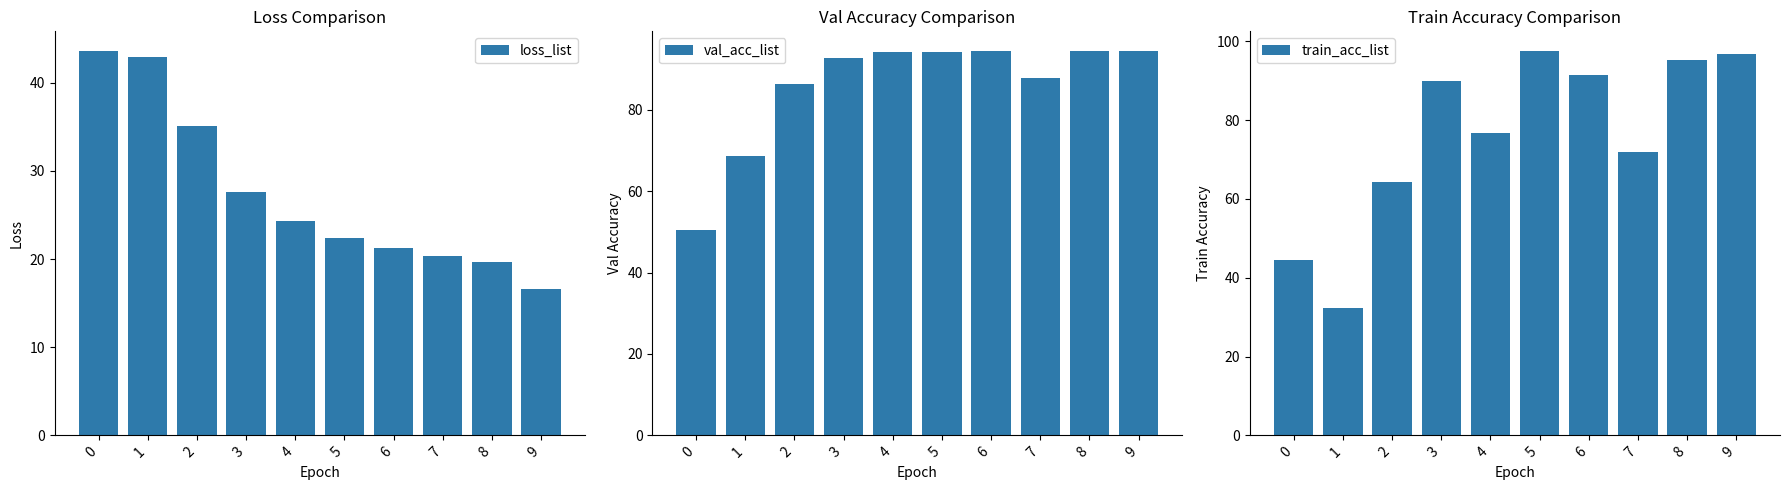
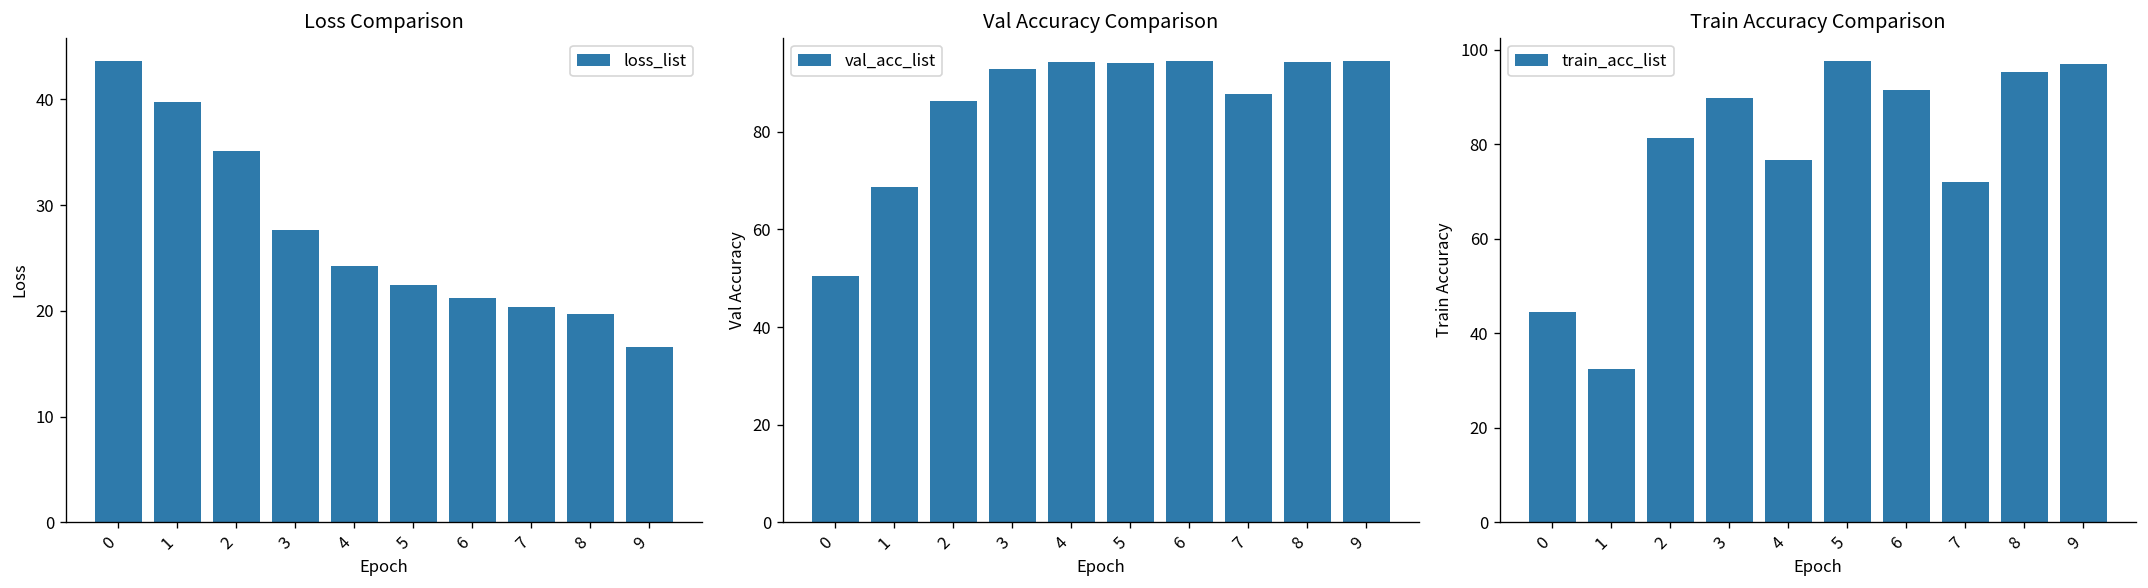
  {
    "Loss Comparison": {
      "0": 44,
-     "1": 43,
+     "1": 40,
      "2": 35,
      "3": 28,
      "4": 24,
      "5": 22,
      "6": 21,
      "7": 20,
      "8": 20,
      "9": 17
    },
    "Val Accuracy Comparison": {
      "0": 50,
      "1": 69,
      "2": 86,
      "3": 93,
      "4": 94,
      "5": 94,
      "6": 94,
      "7": 88,
      "8": 94,
      "9": 95
    },
    "Train Accuracy Comparison": {
      "0": 45,
      "1": 32,
-     "2": 64,
+     "2": 81,
      "3": 90,
      "4": 77,
      "5": 98,
      "6": 91,
      "7": 72,
      "8": 95,
      "9": 97
    }
  }
